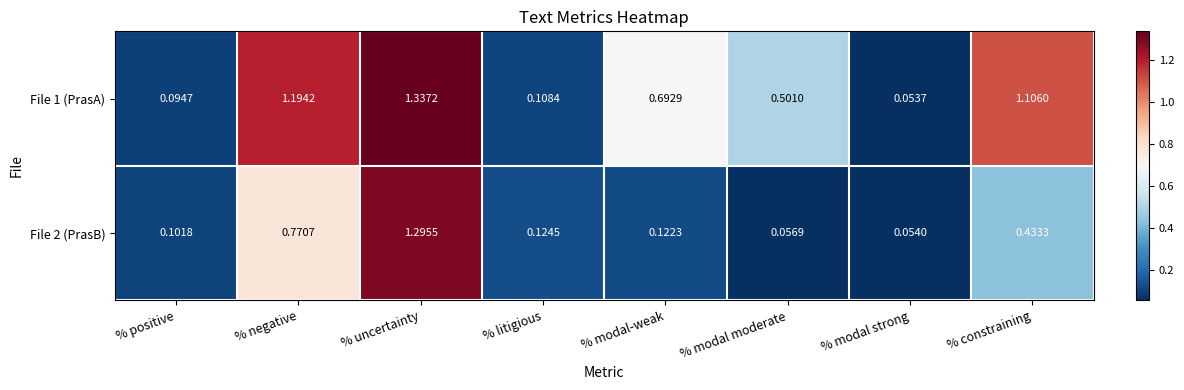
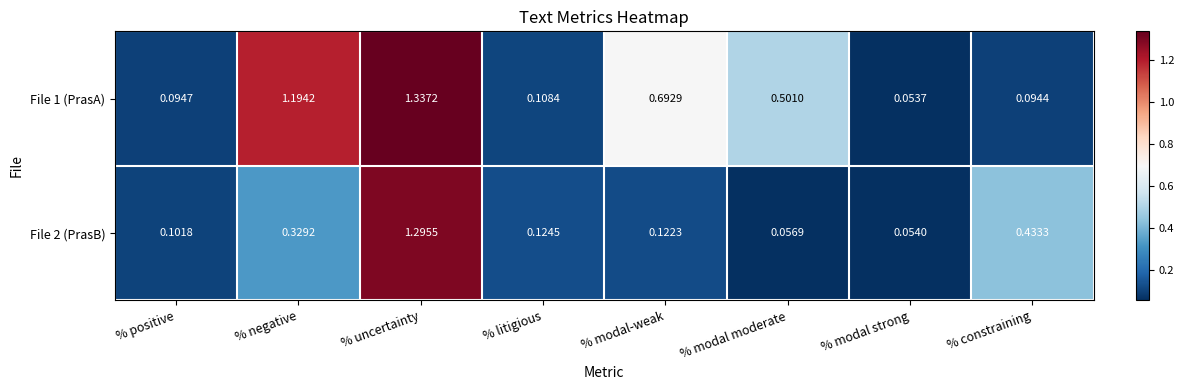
  {
    "File 1 (PrasA)": {
      "% positive": 0.0947,
      "% negative": 1.1942,
      "% uncertainty": 1.3372,
      "% litigious": 0.1084,
      "% modal-weak": 0.6929,
      "% modal moderate": 0.5010,
      "% modal strong": 0.0537,
-     "% constraining": 1.1060
+     "% constraining": 0.0944
    },
    "File 2 (PrasB)": {
      "% positive": 0.1018,
-     "% negative": 0.7707,
+     "% negative": 0.3292,
      "% uncertainty": 1.2955,
      "% litigious": 0.1245,
      "% modal-weak": 0.1223,
      "% modal moderate": 0.0569,
      "% modal strong": 0.0540,
      "% constraining": 0.4333
    }
  }
